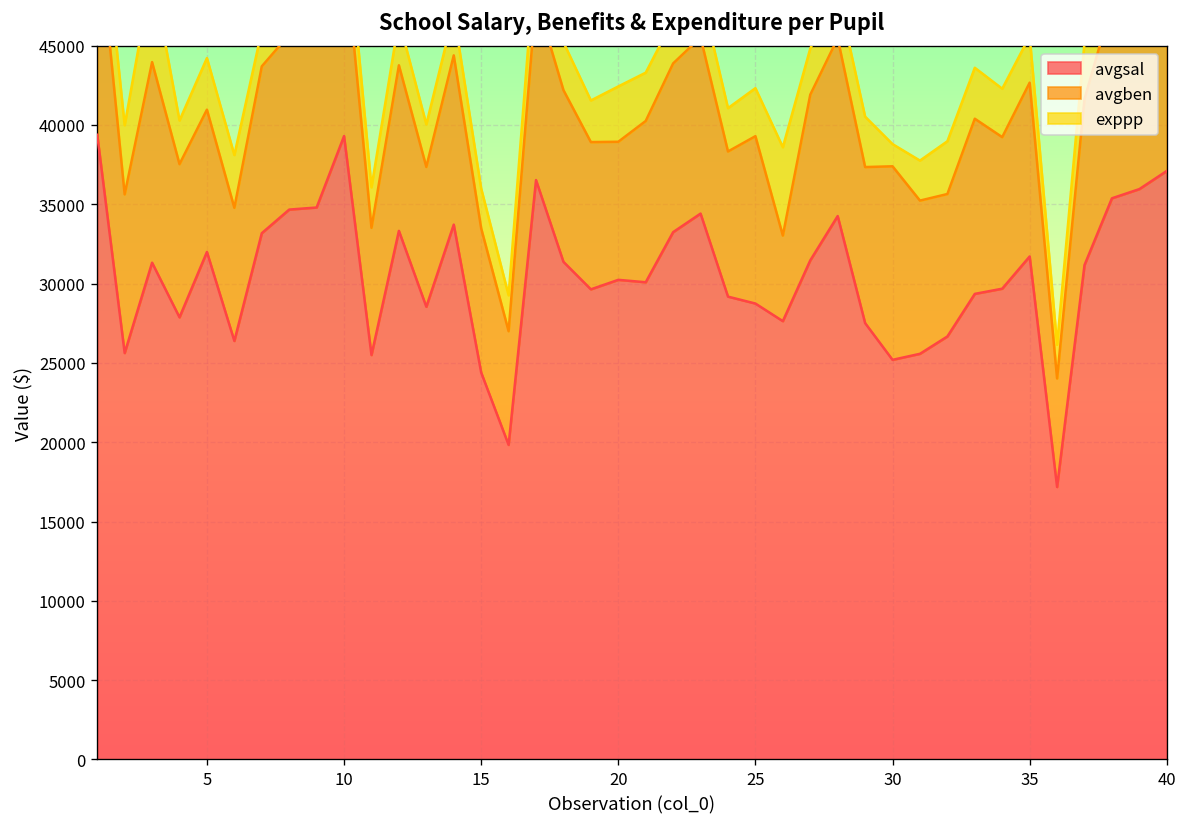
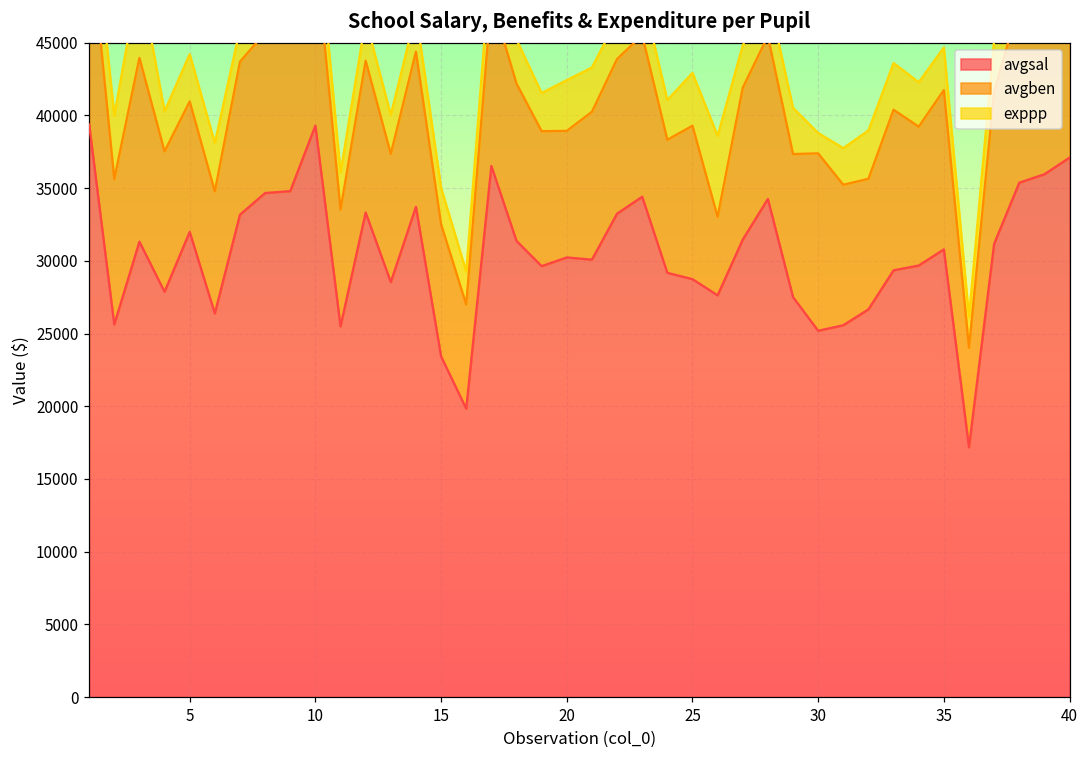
  {
    "avgsal": {
      "5": 32000,
      "10": 39300,
-     "15": 24400,
+     "15": 23400,
      "20": 30200,
      "25": 28700,
      "30": 25200,
-     "35": 31700,
+     "35": 30800,
      "40": 37100
    },
    "avgben": {
      "5": 9000,
      "15": 9100,
      "20": 8700,
      "25": 10600,
      "30": 12200,
      "35": 11000
    },
    "exppp": {
      "5": 3300,
      "15": 2500,
      "20": 3500,
-     "25": 3000,
+     "25": 3600,
      "30": 1400
    }
  }
